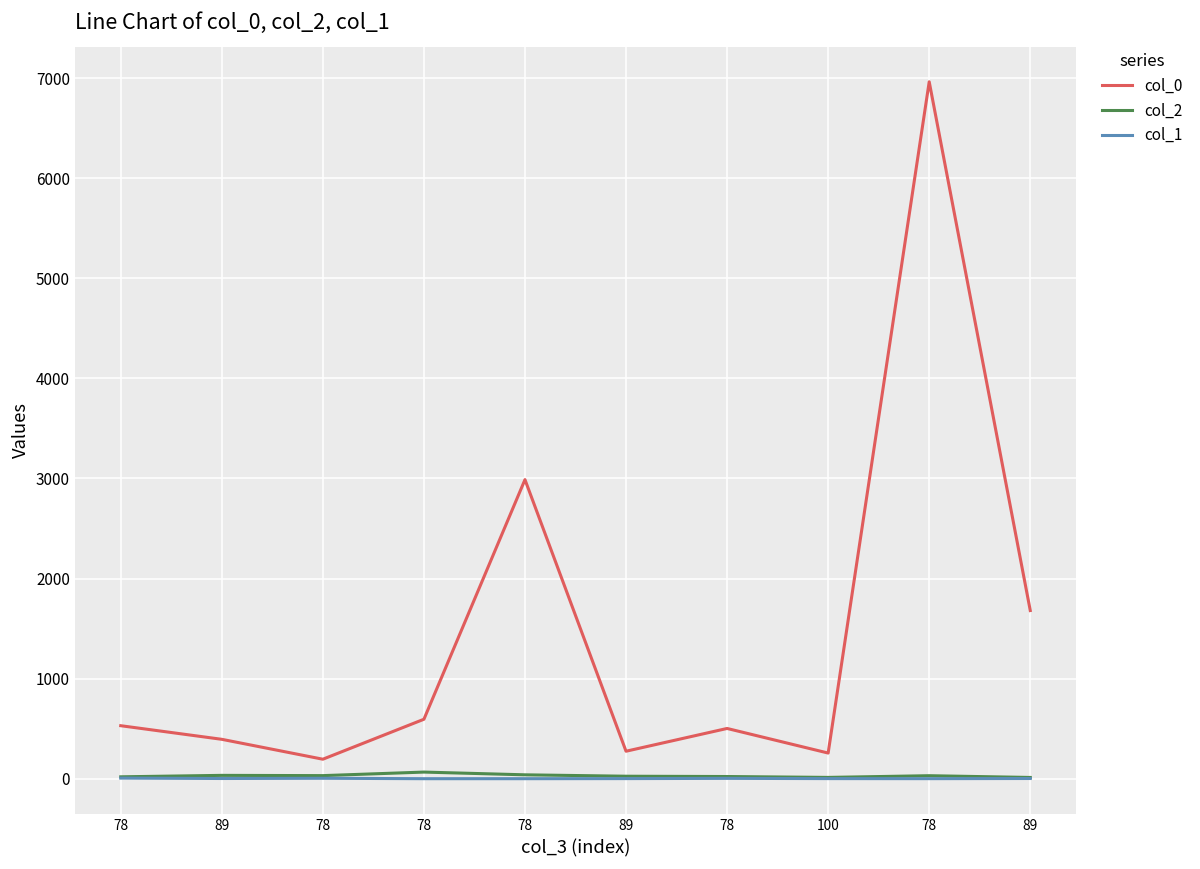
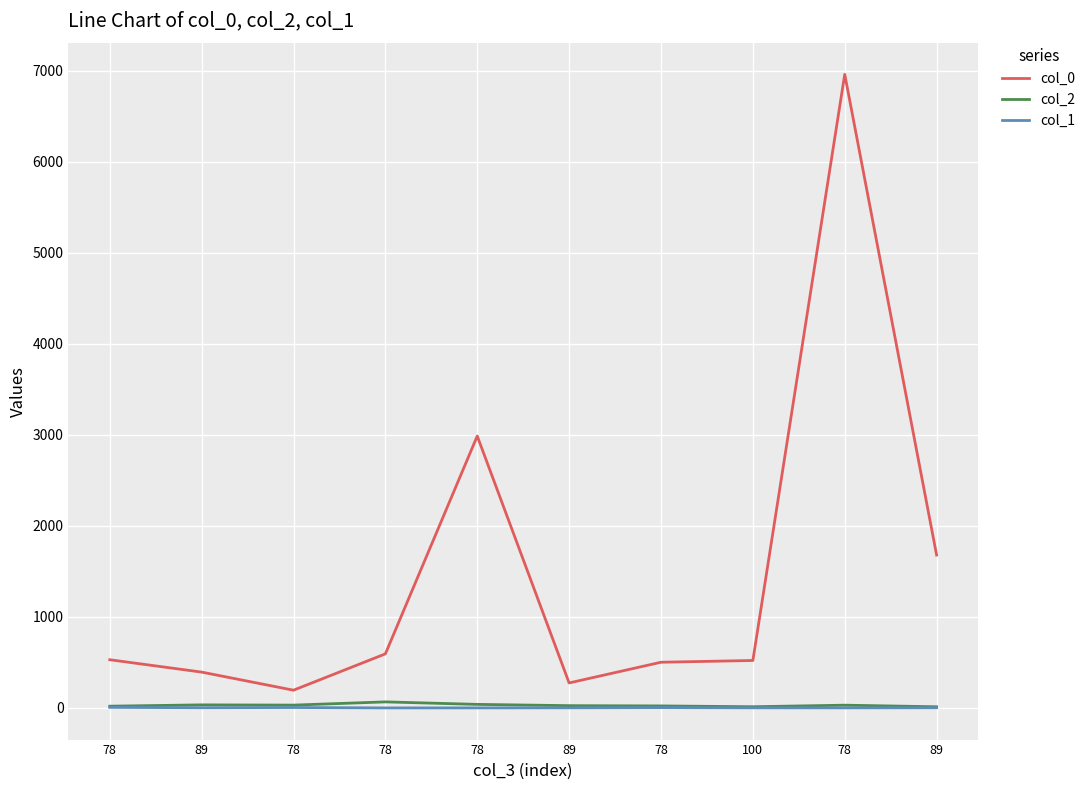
  {
    "col_0": {
-     "100": 300
+     "100": 500
    }
  }
